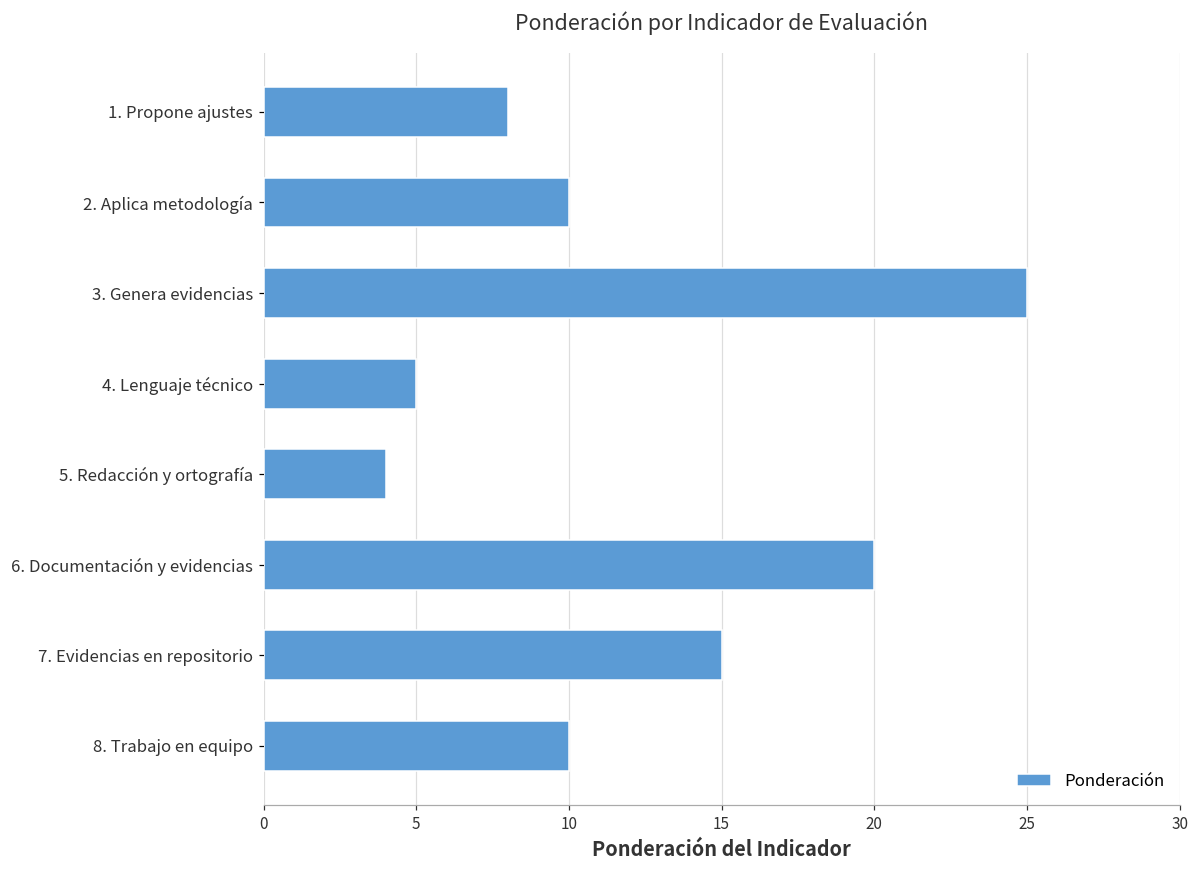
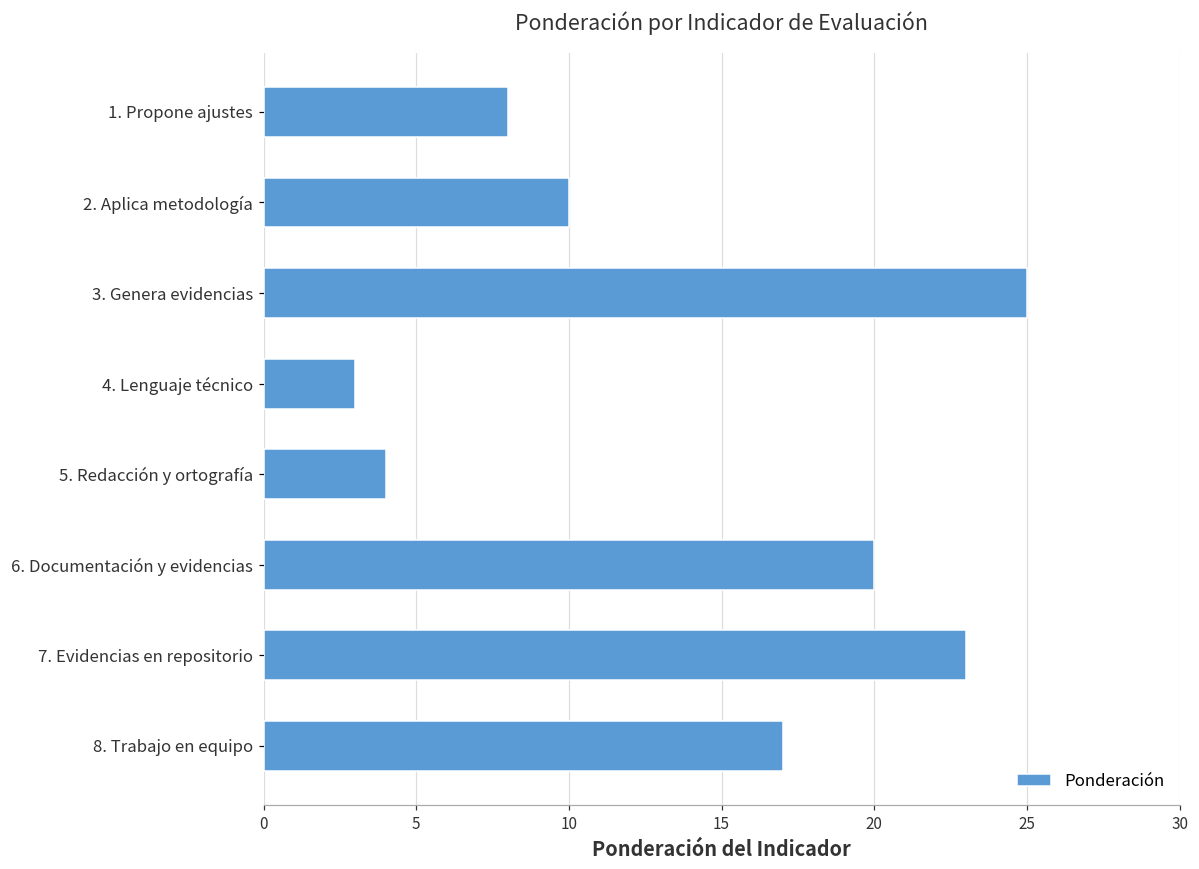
  {
    "1. Propone ajustes": 8,
    "2. Aplica metodología": 10,
    "3. Genera evidencias": 25,
-   "4. Lenguaje técnico": 5,
+   "4. Lenguaje técnico": 3,
    "5. Redacción y ortografía": 4,
    "6. Documentación y evidencias": 20,
-   "7. Evidencias en repositorio": 15,
-   "8. Trabajo en equipo": 10
+   "7. Evidencias en repositorio": 23,
+   "8. Trabajo en equipo": 17
  }
